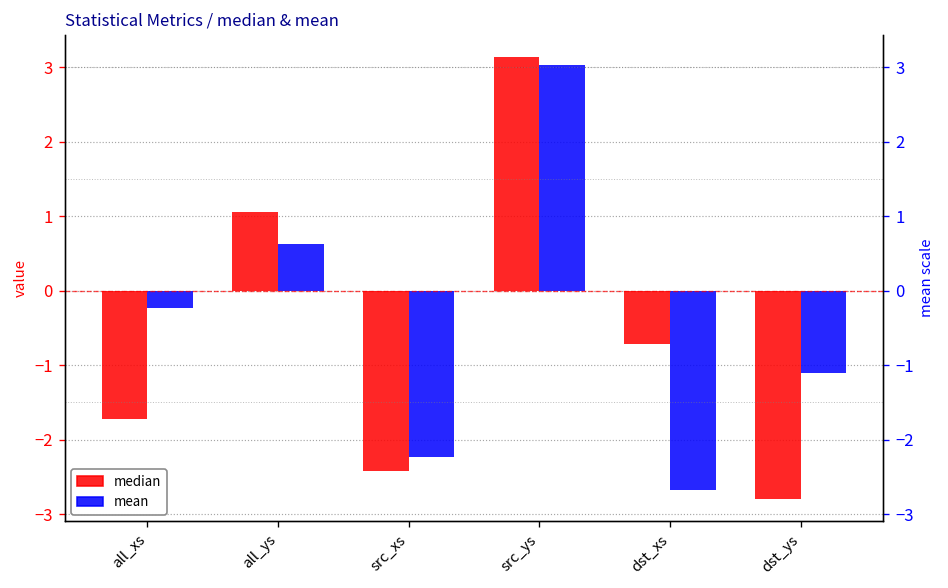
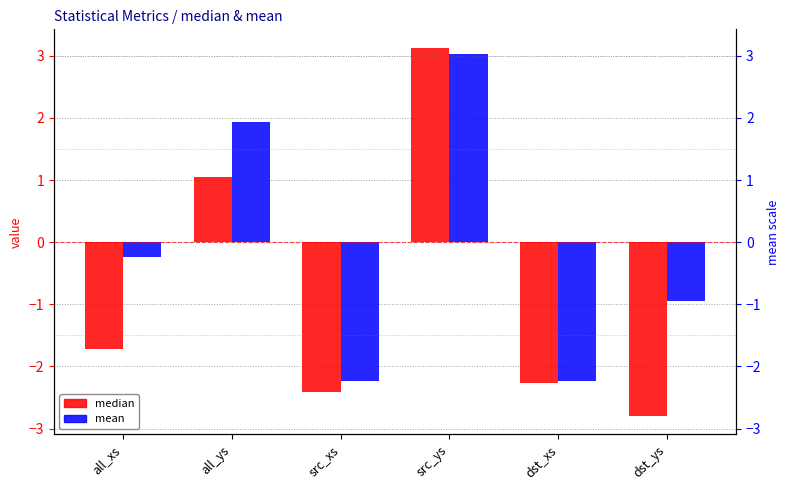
  {
    "median": {
      "all_xs": -1.7,
      "all_ys": 1.1,
      "src_xs": -2.4,
      "src_ys": 3.1,
-     "dst_xs": -0.7,
+     "dst_xs": -2.3,
      "dst_ys": -2.8
    },
    "mean": {
      "all_xs": -0.2,
-     "all_ys": 0.6,
+     "all_ys": 1.9,
      "src_xs": -2.2,
      "src_ys": 3.0,
-     "dst_xs": -2.7,
-     "dst_ys": -1.1
+     "dst_xs": -2.2,
+     "dst_ys": -1.0
    }
  }
